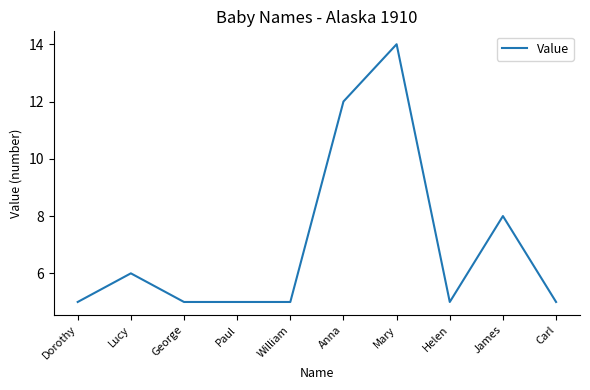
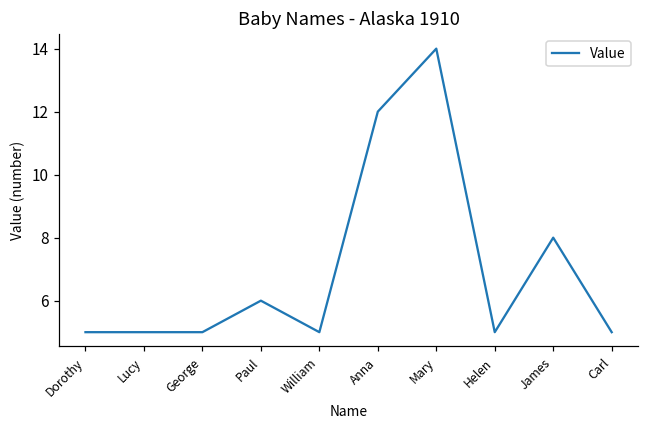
  {
    "Dorothy": 5,
-   "Lucy": 6,
+   "Lucy": 5,
    "George": 5,
-   "Paul": 5,
+   "Paul": 6,
    "William": 5,
    "Anna": 12,
    "Mary": 14,
    "Helen": 5,
    "James": 8,
    "Carl": 5
  }
